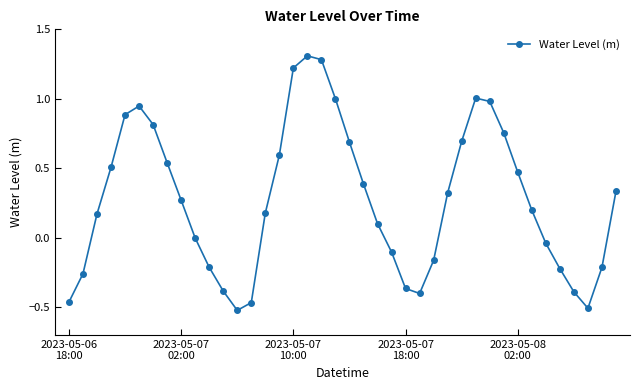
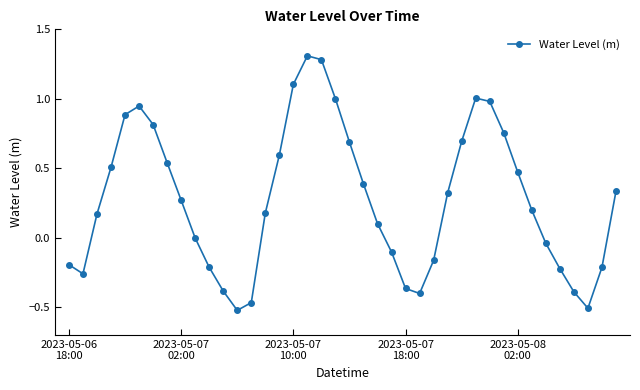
  {
-   "2023-05-06 18:00": -0.46,
+   "2023-05-06 18:00": -0.19,
    "2023-05-07 02:00": 0.27,
-   "2023-05-07 10:00": 1.22,
+   "2023-05-07 10:00": 1.10,
    "2023-05-07 18:00": -0.37,
    "2023-05-08 02:00": 0.47
  }
